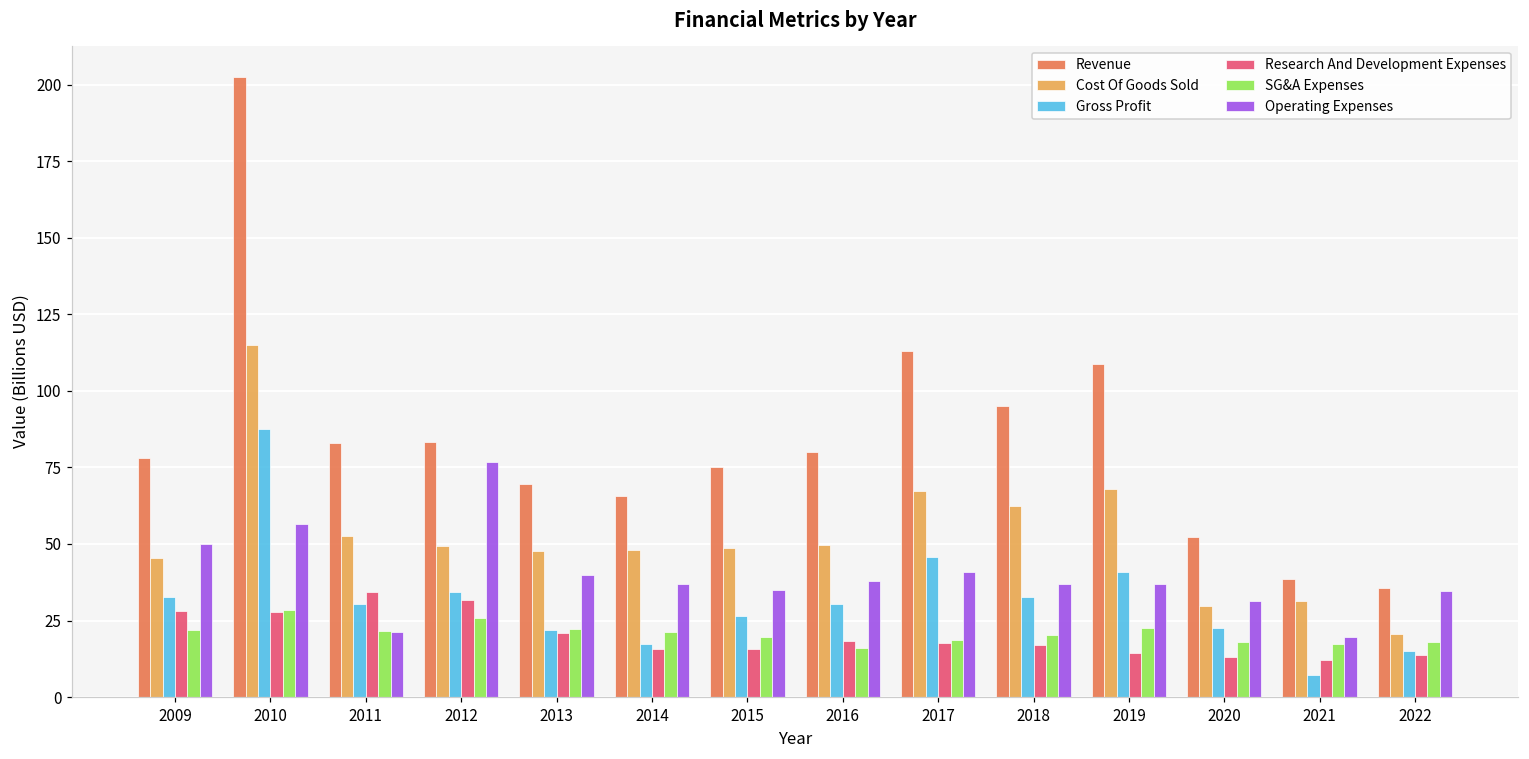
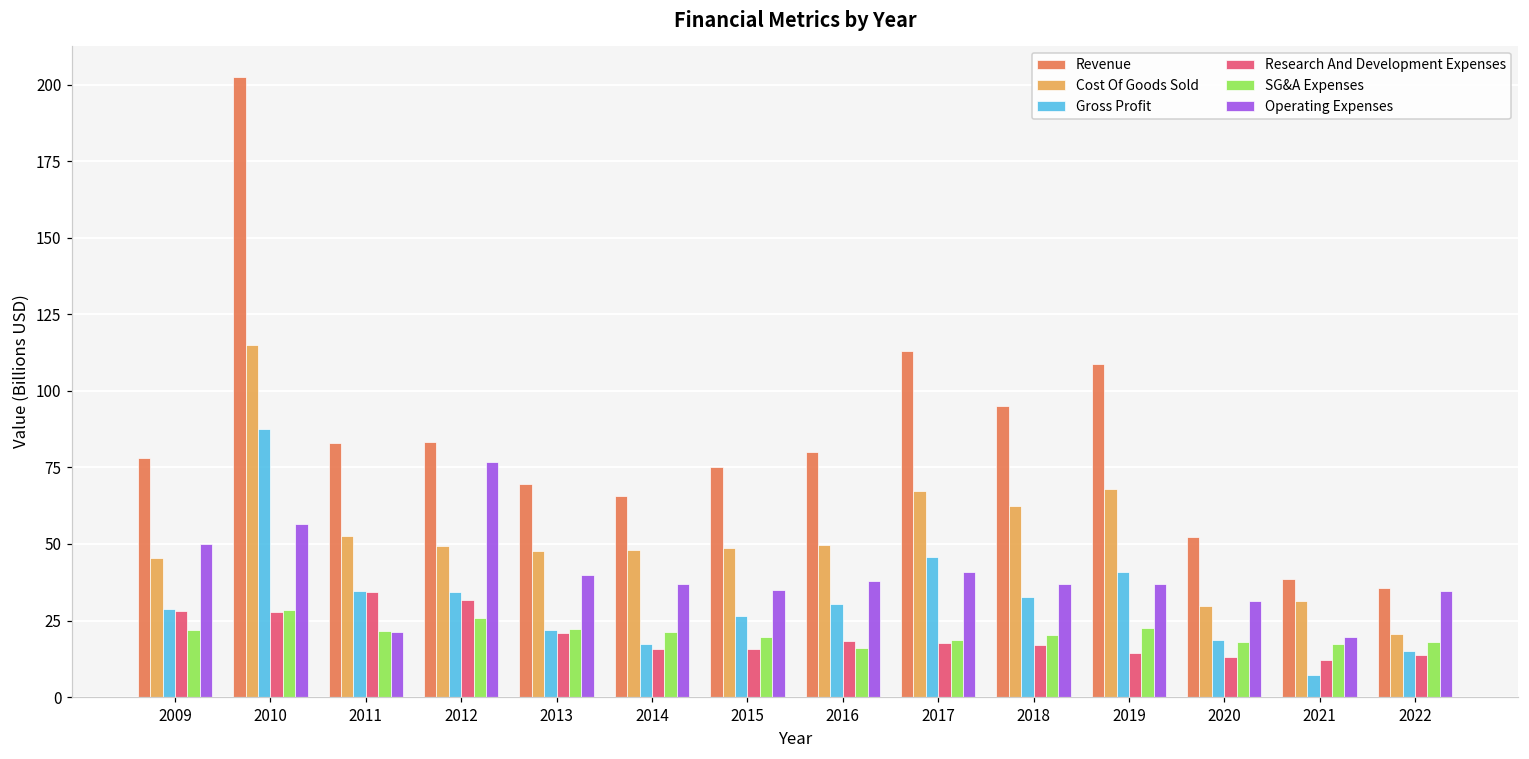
  {
    "Gross Profit": {
-     "2009": 33,
+     "2009": 29,
      "2010": 88,
-     "2011": 30,
+     "2011": 35,
      "2012": 34,
      "2013": 22,
      "2014": 17,
      "2015": 26,
      "2016": 30,
      "2017": 46,
      "2018": 33,
      "2019": 41,
-     "2020": 22,
+     "2020": 19,
      "2021": 7,
      "2022": 15
    },
    "SG&A Expenses": {
      "2009": 22,
      "2010": 29,
      "2011": 21,
      "2012": 26,
      "2013": 22,
      "2014": 21,
      "2015": 20,
      "2016": 16,
      "2017": 19,
      "2018": 20,
      "2019": 23,
      "2020": 18,
      "2021": 17,
      "2022": 18
    },
    "Operating Expenses": {
      "2009": 50,
      "2010": 56,
      "2011": 21,
      "2012": 77,
      "2013": 40,
      "2014": 37,
      "2015": 35,
      "2016": 38,
      "2017": 41,
      "2018": 37,
      "2019": 37,
      "2020": 31,
      "2021": 20,
      "2022": 35
    }
  }
